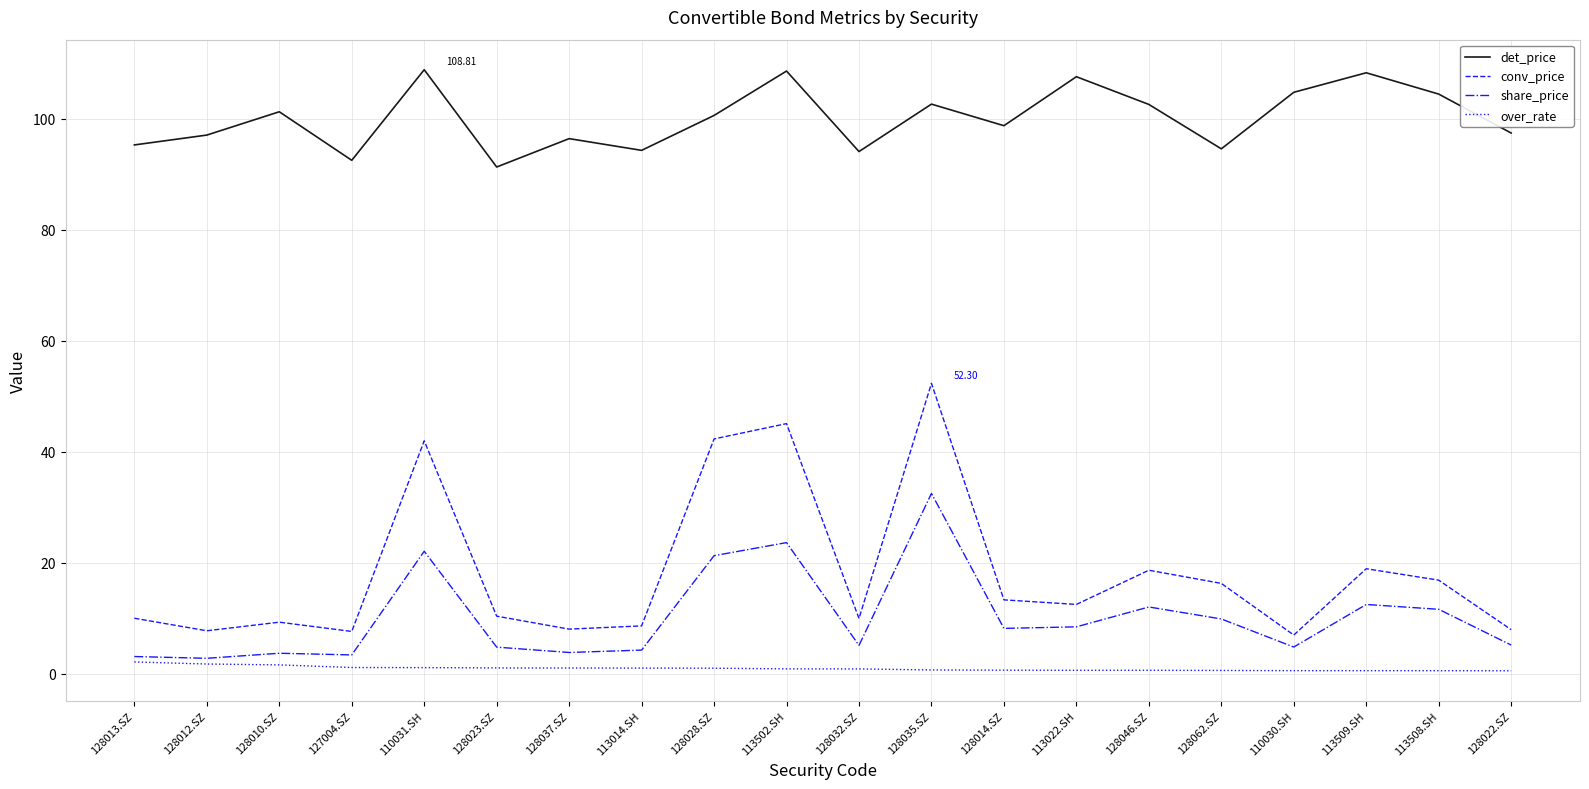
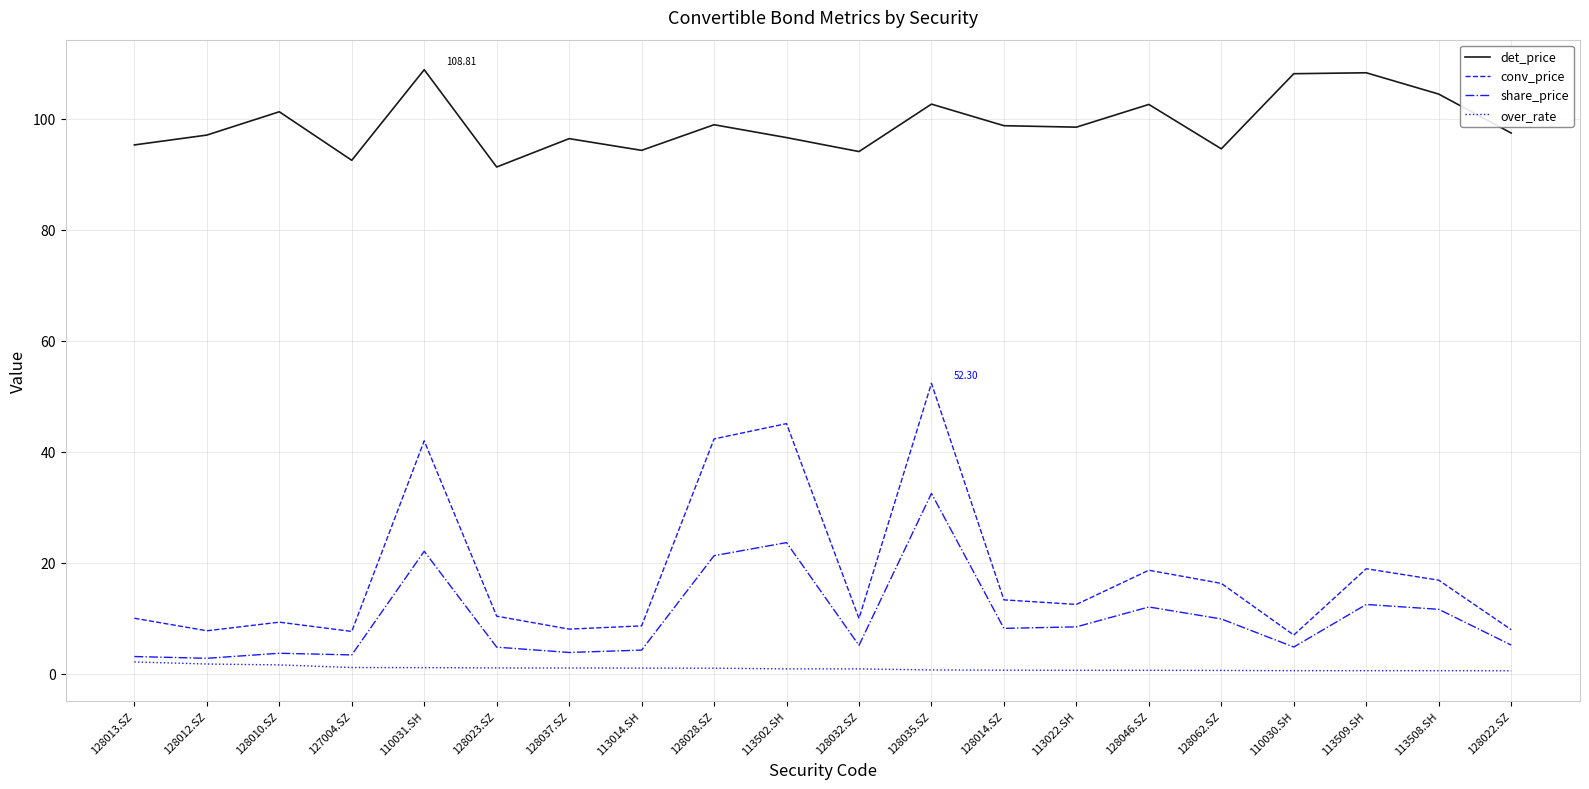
  {
    "det_price": {
      "128013.SZ": 95,
      "128012.SZ": 97,
      "128010.SZ": 101,
      "127004.SZ": 92,
      "128023.SZ": 91,
      "128037.SZ": 96,
      "113014.SH": 94,
-     "128028.SZ": 101,
-     "113502.SH": 109,
+     "128028.SZ": 99,
+     "113502.SH": 97,
      "128032.SZ": 94,
      "128035.SZ": 103,
      "128014.SZ": 99,
-     "113022.SH": 108,
+     "113022.SH": 98,
      "128046.SZ": 103,
      "128062.SZ": 95,
-     "110030.SH": 105,
+     "110030.SH": 108,
      "113509.SH": 108,
      "113508.SH": 104,
      "128022.SZ": 97
    }
  }
